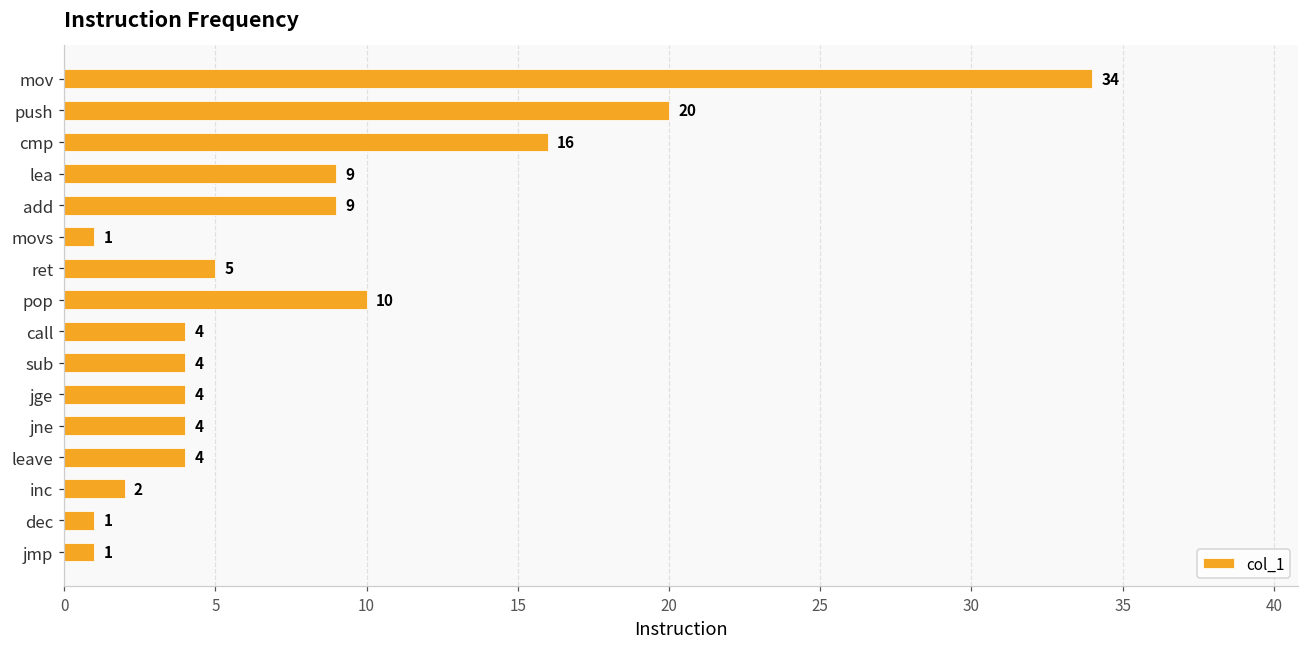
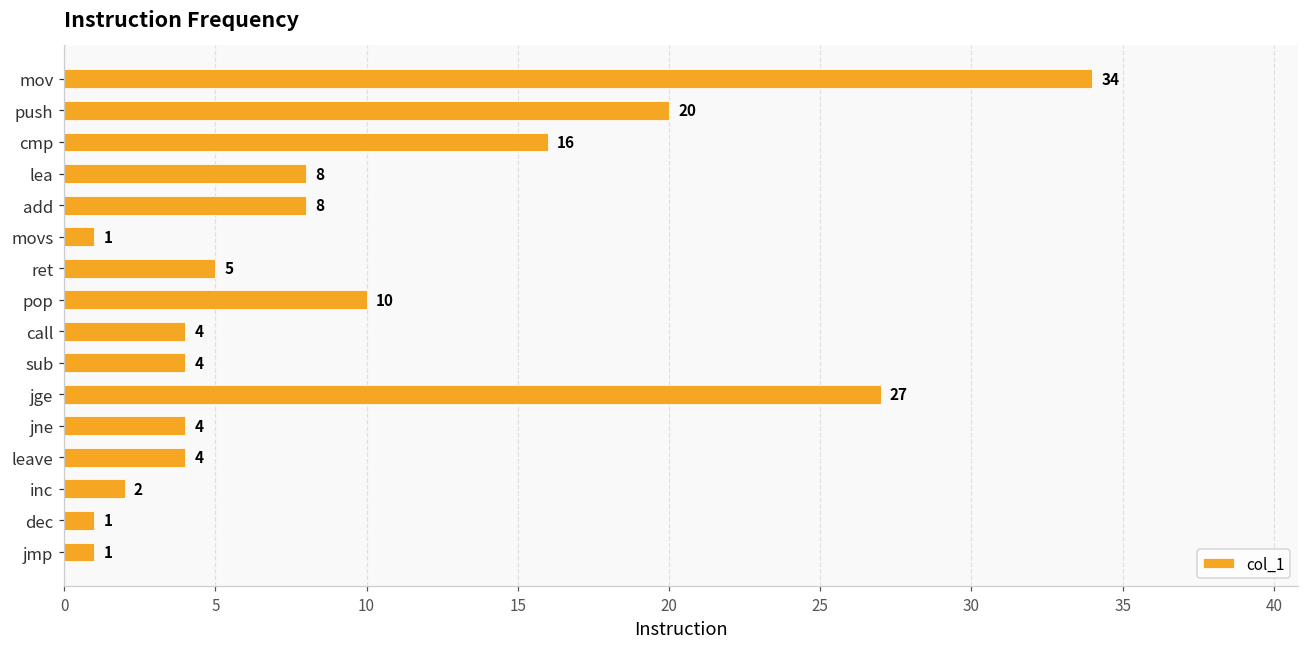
  {
    "mov": 34,
    "push": 20,
    "cmp": 16,
-   "lea": 9,
-   "add": 9,
+   "lea": 8,
+   "add": 8,
    "movs": 1,
    "ret": 5,
    "pop": 10,
    "call": 4,
    "sub": 4,
-   "jge": 4,
+   "jge": 27,
    "jne": 4,
    "leave": 4,
    "inc": 2,
    "dec": 1,
    "jmp": 1
  }
